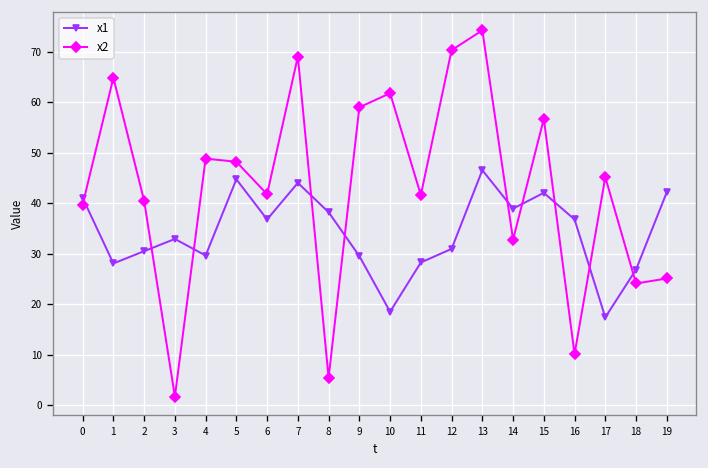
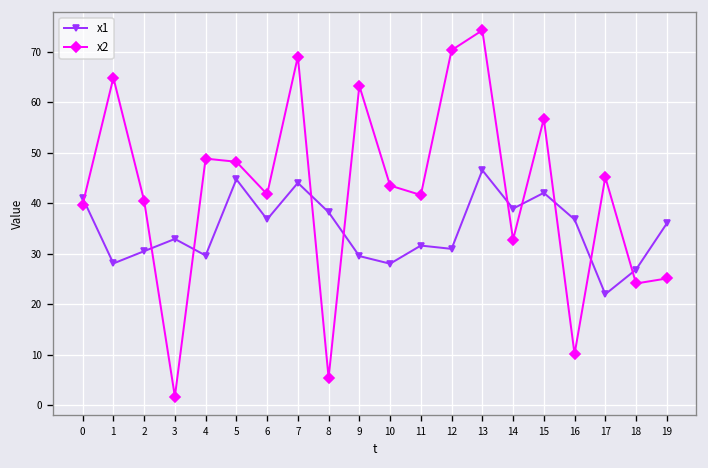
  {
    "x1": {
      "0": 41,
      "1": 28,
      "2": 31,
      "3": 33,
      "4": 30,
      "5": 45,
      "6": 37,
      "7": 44,
      "8": 38,
      "9": 30,
-     "10": 19,
-     "11": 28,
+     "10": 28,
+     "11": 32,
      "12": 31,
      "13": 47,
      "14": 39,
      "15": 42,
      "16": 37,
-     "17": 17,
+     "17": 22,
      "18": 27,
-     "19": 42
+     "19": 36
    },
    "x2": {
      "0": 40,
      "1": 65,
      "2": 41,
      "3": 2,
      "4": 49,
      "5": 48,
      "6": 42,
      "7": 69,
      "8": 5,
-     "9": 59,
-     "10": 62,
+     "9": 63,
+     "10": 44,
      "11": 42,
      "12": 70,
      "13": 74,
      "14": 33,
      "15": 57,
      "16": 10,
      "17": 45,
      "18": 24,
      "19": 25
    }
  }
